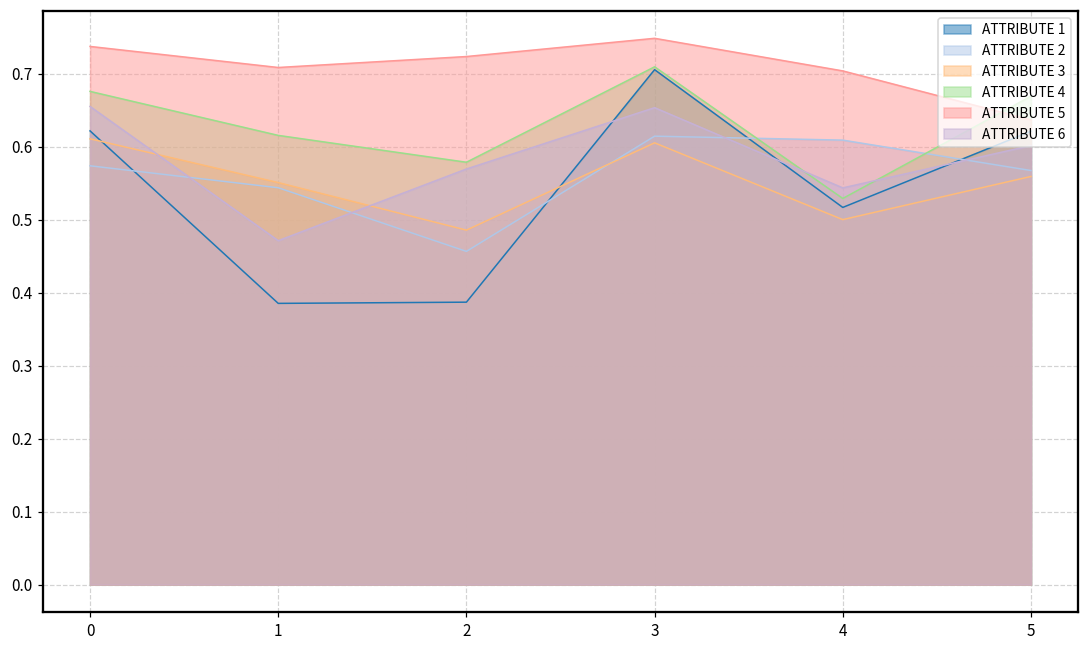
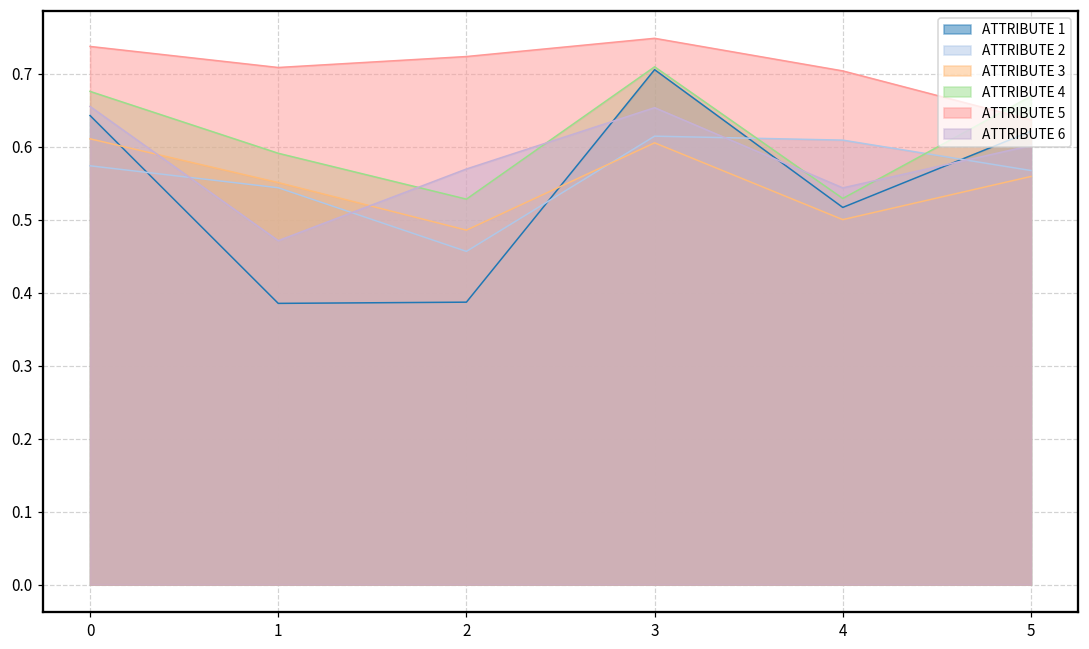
  {
    "ATTRIBUTE 1": {
-     "0": 0.62,
+     "0": 0.64,
      "1": 0.39,
      "2": 0.39,
      "3": 0.71,
      "4": 0.52
    },
    "ATTRIBUTE 4": {
      "0": 0.68,
-     "1": 0.62,
-     "2": 0.58,
+     "1": 0.59,
+     "2": 0.53,
      "3": 0.71,
      "4": 0.53
    }
  }
